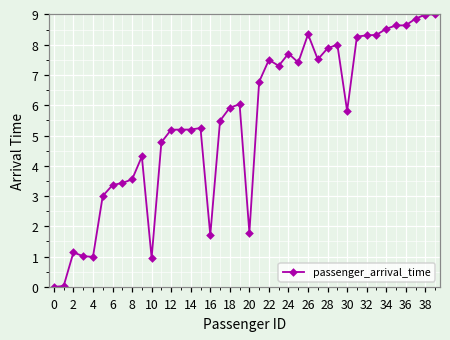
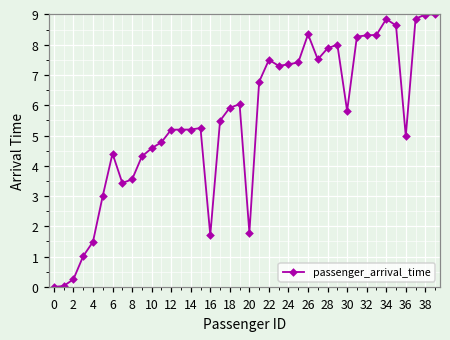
  {
    "0": 0.0,
-   "2": 1.1,
-   "4": 1.0,
-   "6": 3.4,
+   "2": 0.3,
+   "4": 1.5,
+   "6": 4.4,
    "8": 3.5,
-   "10": 1.0,
+   "10": 4.6,
    "12": 5.2,
    "14": 5.2,
    "16": 1.7,
    "18": 5.9,
    "20": 1.8,
    "22": 7.5,
-   "24": 7.7,
+   "24": 7.4,
    "26": 8.3,
    "28": 7.9,
    "30": 5.8,
    "32": 8.3,
-   "34": 8.5,
-   "36": 8.6,
+   "34": 8.8,
+   "36": 5.0,
    "38": 9.0
  }
